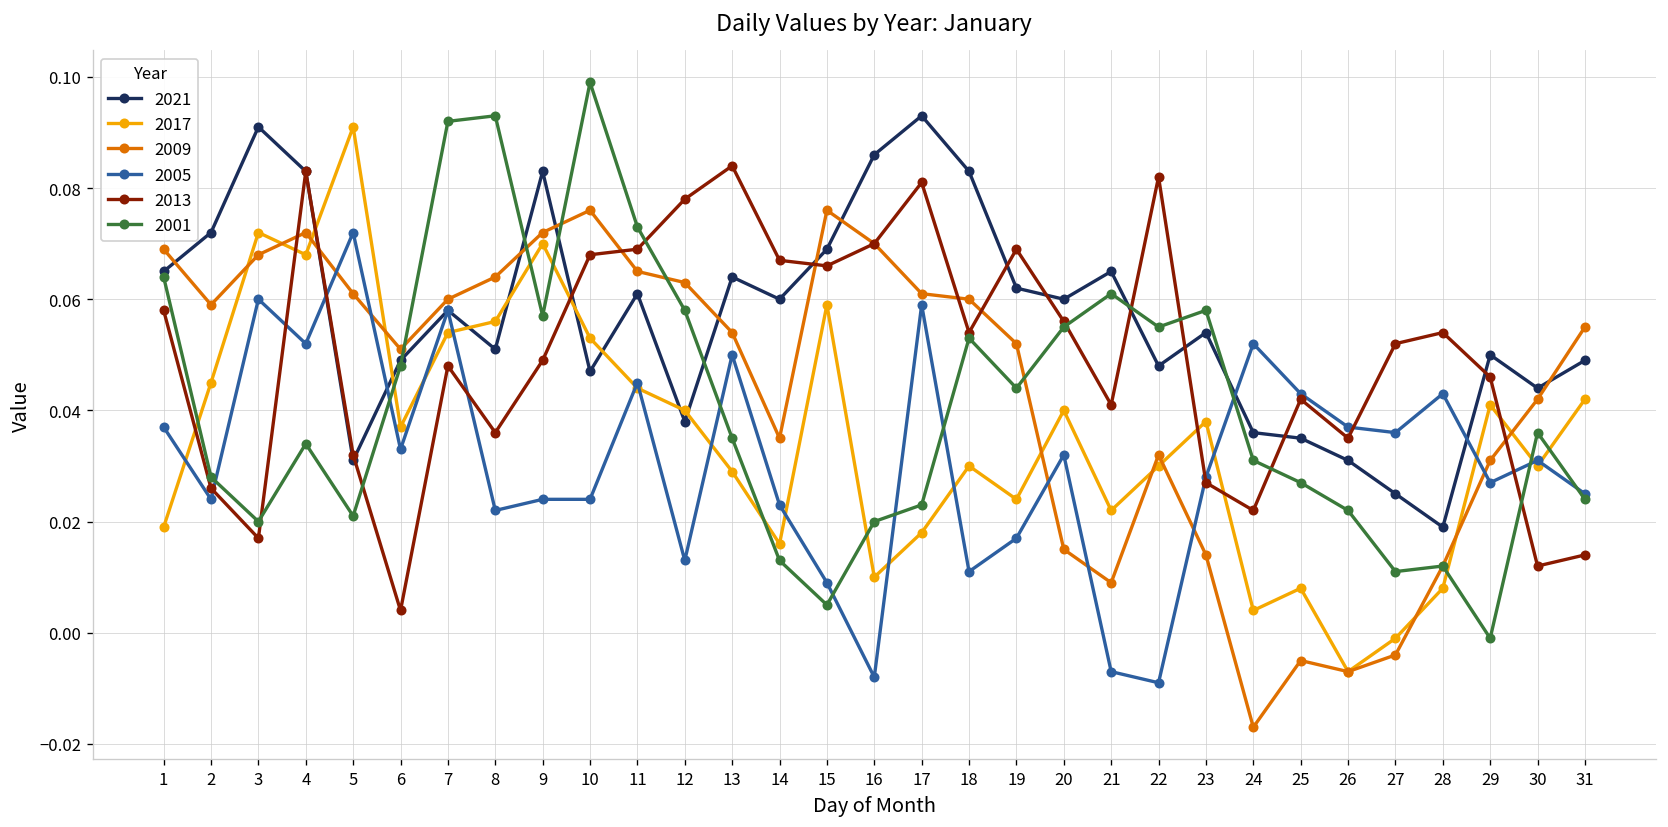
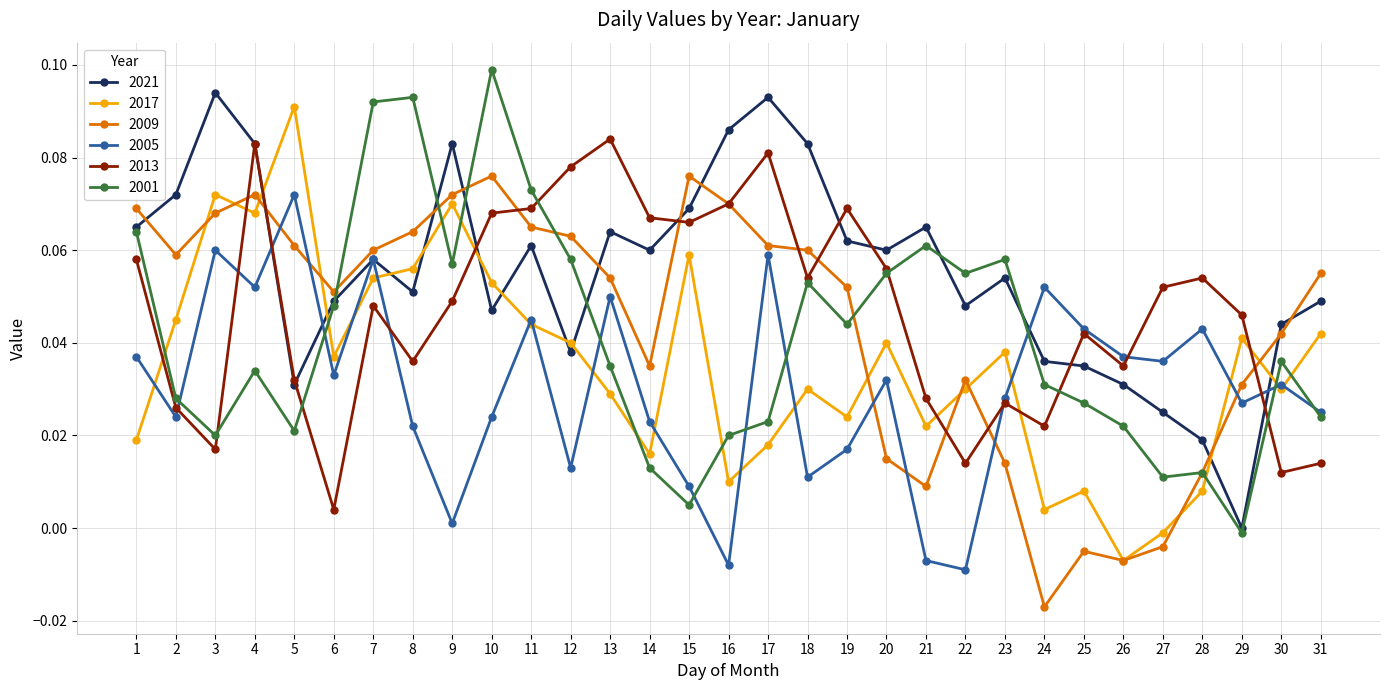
  {
    "2021": {
      "1": 0.065,
      "2": 0.072,
-     "3": 0.091,
+     "3": 0.094,
      "5": 0.031,
      "6": 0.049,
      "8": 0.051,
      "9": 0.083,
      "10": 0.047,
      "11": 0.061,
      "12": 0.038,
      "13": 0.064,
      "14": 0.060,
      "15": 0.069,
      "16": 0.086,
      "17": 0.093,
      "18": 0.083,
      "19": 0.062,
      "20": 0.060,
      "21": 0.065,
      "22": 0.048,
      "23": 0.054,
      "24": 0.036,
      "25": 0.035,
      "26": 0.031,
      "27": 0.025,
      "28": 0.019,
-     "29": 0.05,
+     "29": 0.00,
      "30": 0.044,
      "31": 0.049
    },
    "2005": {
      "1": 0.037,
      "2": 0.024,
      "3": 0.060,
      "4": 0.052,
      "5": 0.072,
      "6": 0.033,
      "8": 0.022,
-     "9": 0.024,
+     "9": 0.001,
      "10": 0.024,
      "11": 0.045,
      "12": 0.013,
      "13": 0.050,
      "14": 0.023,
      "15": 0.009,
      "16": -0.008,
      "17": 0.059,
      "18": 0.011,
      "19": 0.017,
      "20": 0.032,
      "21": -0.007,
      "22": -0.009,
      "23": 0.028,
      "24": 0.052,
      "25": 0.043,
      "26": 0.037,
      "27": 0.036,
      "28": 0.043,
      "29": 0.027,
      "30": 0.031,
      "31": 0.025
    },
    "2013": {
      "1": 0.058,
      "2": 0.026,
      "3": 0.017,
      "5": 0.032,
      "6": 0.004,
      "7": 0.048,
      "8": 0.036,
      "9": 0.049,
      "10": 0.068,
      "11": 0.069,
      "12": 0.078,
      "13": 0.084,
      "14": 0.067,
      "15": 0.066,
      "17": 0.081,
      "18": 0.054,
      "19": 0.069,
      "20": 0.056,
-     "21": 0.041,
-     "22": 0.082,
+     "21": 0.028,
+     "22": 0.014,
      "23": 0.027,
      "24": 0.022,
      "25": 0.042,
      "26": 0.035,
      "27": 0.052,
      "28": 0.054,
      "29": 0.046,
      "30": 0.012,
      "31": 0.014
    },
    "2001": {
      "1": 0.064,
      "2": 0.028,
      "3": 0.020,
      "4": 0.034,
      "5": 0.021,
      "6": 0.048,
      "7": 0.092,
      "8": 0.093,
      "9": 0.057,
      "10": 0.099,
      "11": 0.073,
      "12": 0.058,
      "13": 0.035,
      "14": 0.013,
      "15": 0.005,
      "16": 0.020,
      "17": 0.023,
      "18": 0.053,
      "19": 0.044,
      "20": 0.055,
      "21": 0.061,
      "22": 0.055,
      "23": 0.058,
      "24": 0.031,
      "25": 0.027,
      "26": 0.022,
      "27": 0.011,
      "29": -0.001,
      "30": 0.036,
      "31": 0.024
    }
  }
